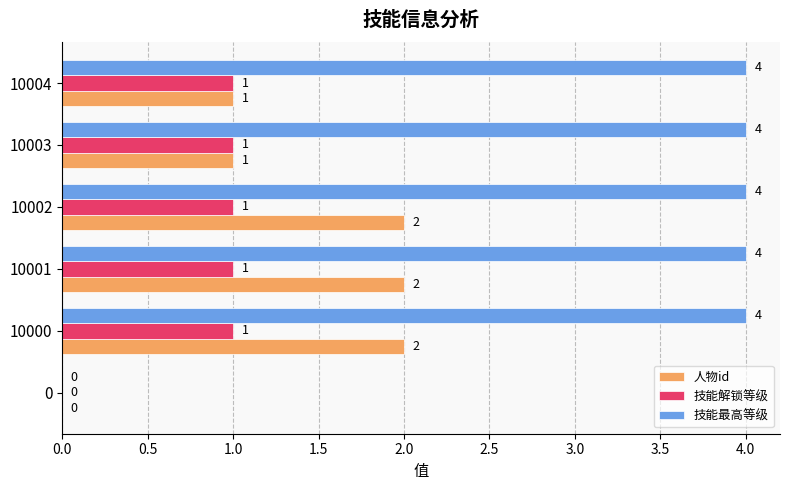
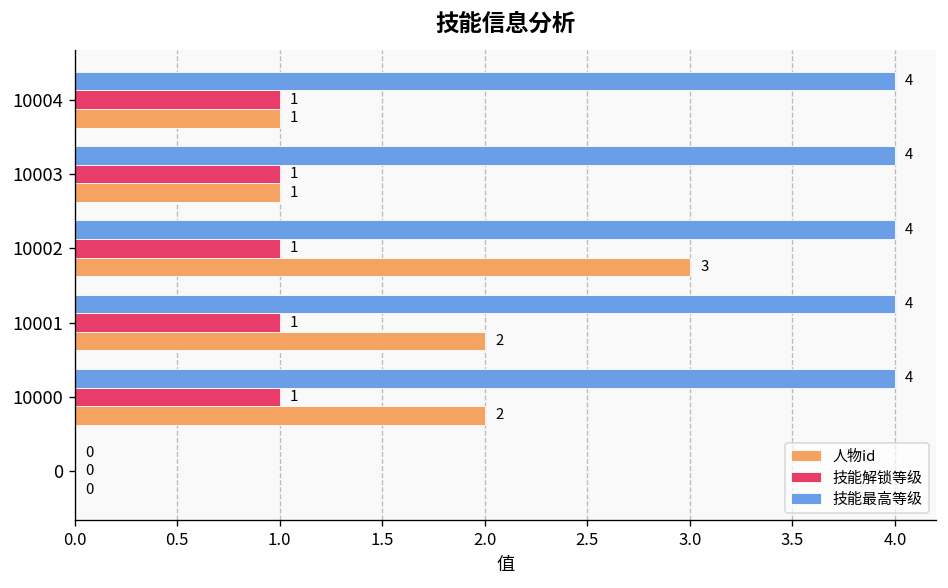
  {
    "人物id": {
      "10004": 1,
      "10003": 1,
-     "10002": 2,
+     "10002": 3,
      "10001": 2,
      "10000": 2,
      "0": 0
    },
    "技能解锁等级": {
      "10004": 1,
      "10003": 1,
      "10002": 1,
      "10001": 1,
      "10000": 1,
      "0": 0
    },
    "技能最高等级": {
      "10004": 4,
      "10003": 4,
      "10002": 4,
      "10001": 4,
      "10000": 4,
      "0": 0
    }
  }
